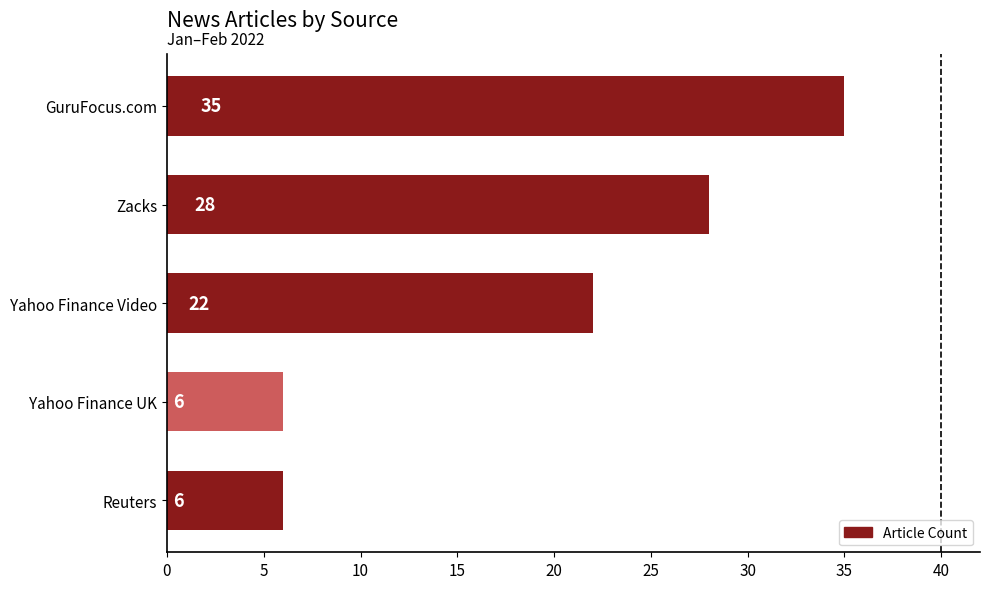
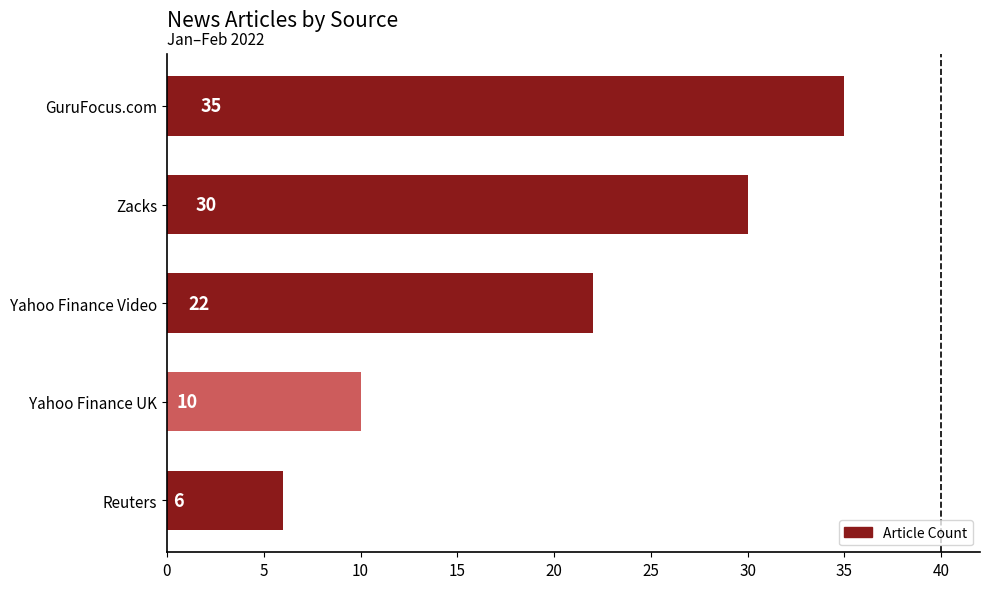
  {
    "GuruFocus.com": 35,
-   "Zacks": 28,
+   "Zacks": 30,
    "Yahoo Finance Video": 22,
-   "Yahoo Finance UK": 6,
+   "Yahoo Finance UK": 10,
    "Reuters": 6
  }
